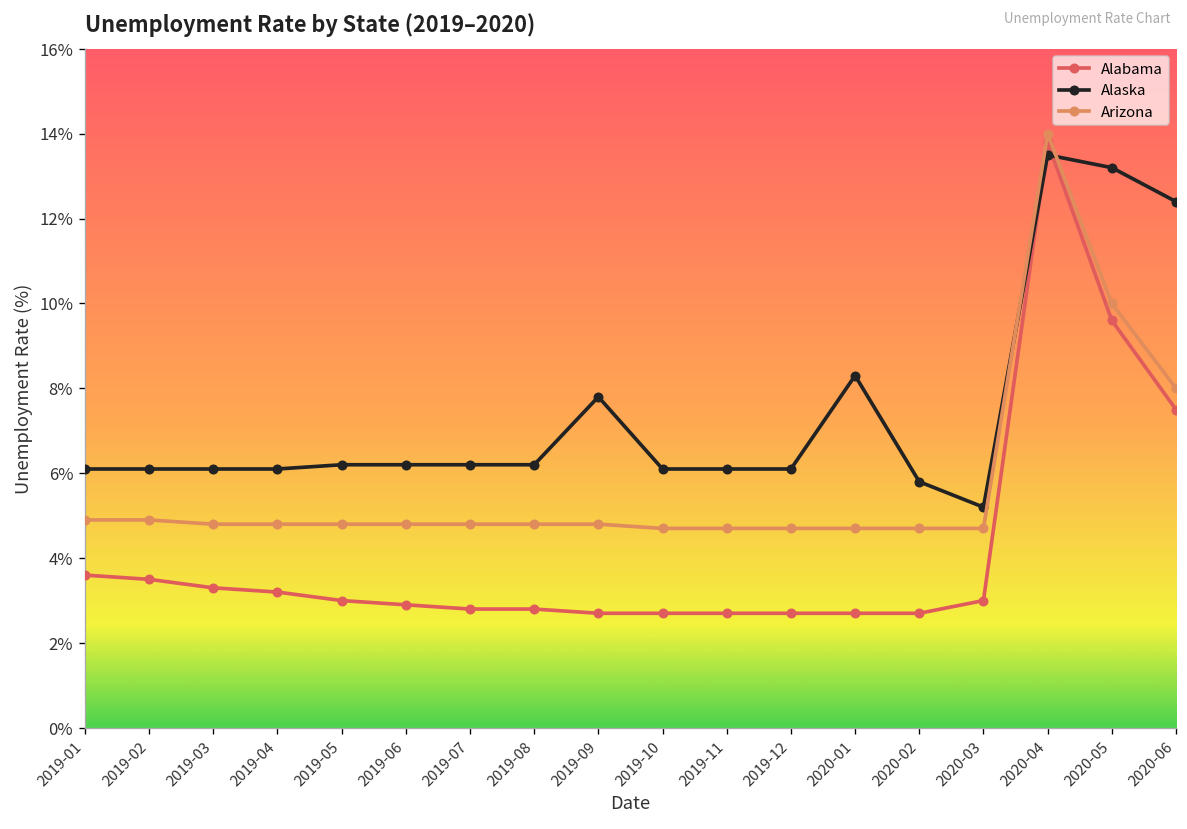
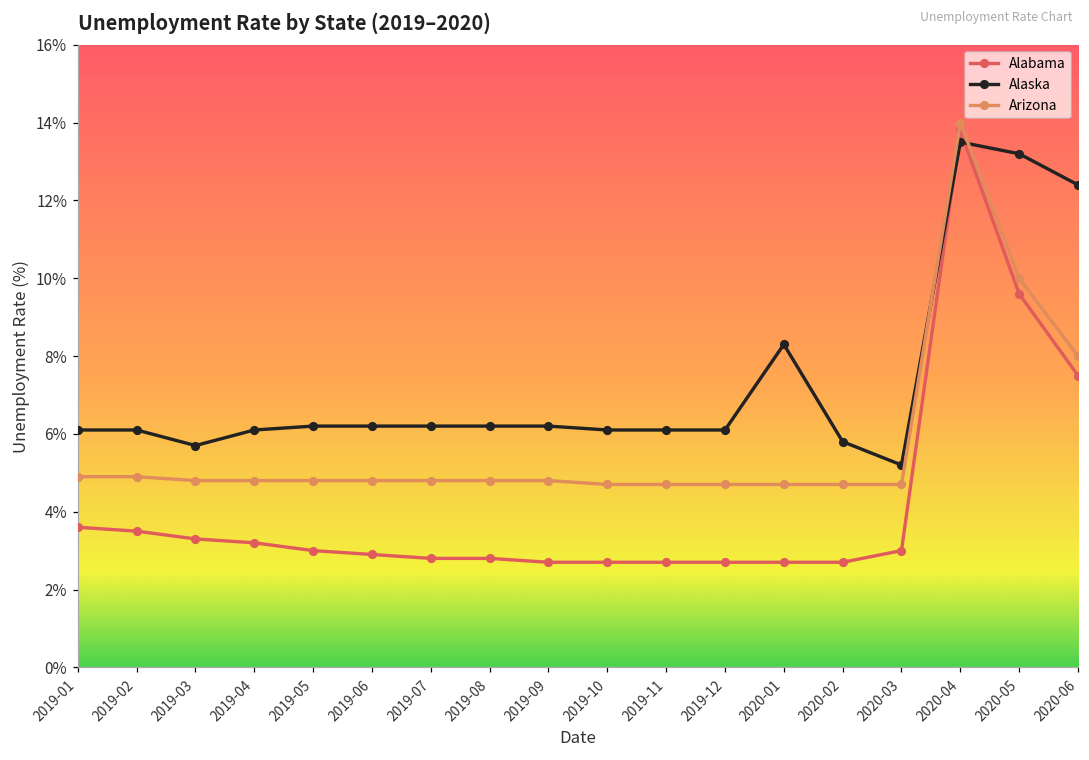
  {
    "Alaska": {
      "2019-01": "6.1%",
      "2019-02": "6.1%",
-     "2019-03": "6.1%",
+     "2019-03": "5.7%",
      "2019-04": "6.1%",
      "2019-05": "6.2%",
      "2019-06": "6.2%",
      "2019-07": "6.2%",
      "2019-08": "6.2%",
-     "2019-09": "7.8%",
+     "2019-09": "6.2%",
      "2019-10": "6.1%",
      "2019-11": "6.1%",
      "2019-12": "6.1%",
      "2020-01": "8.3%",
      "2020-02": "5.8%",
      "2020-03": "5.2%",
      "2020-04": "13.5%",
      "2020-05": "13.2%",
      "2020-06": "12.4%"
    }
  }
